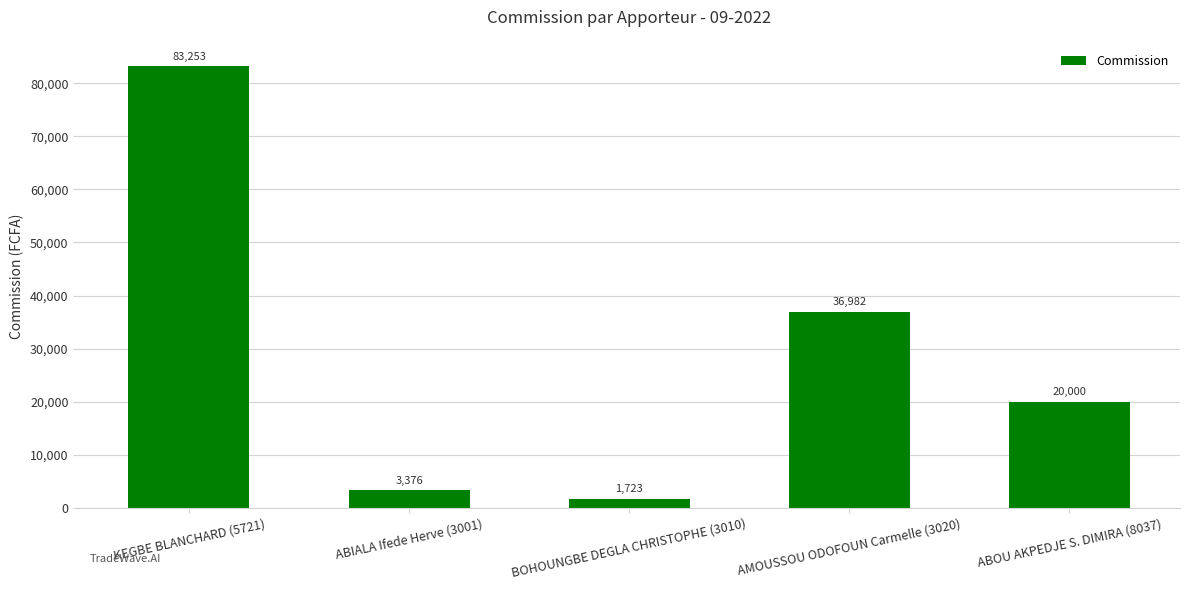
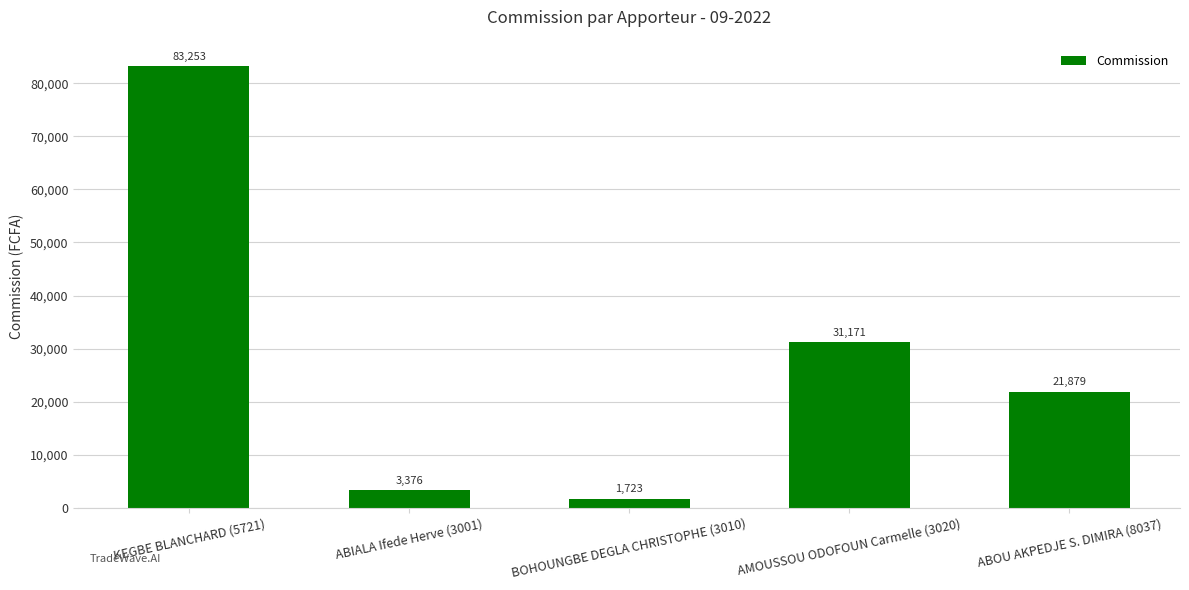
  {
    "KEGBE BLANCHARD (5721)": "83,253",
    "ABIALA Ifede Herve (3001)": "3,376",
    "BOHOUNGBE DEGLA CHRISTOPHE (3010)": "1,723",
-   "AMOUSSOU ODOFOUN Carmelle (3020)": "36,982",
-   "ABOU AKPEDJE S. DIMIRA (8037)": "20,000"
+   "AMOUSSOU ODOFOUN Carmelle (3020)": "31,171",
+   "ABOU AKPEDJE S. DIMIRA (8037)": "21,879"
  }
